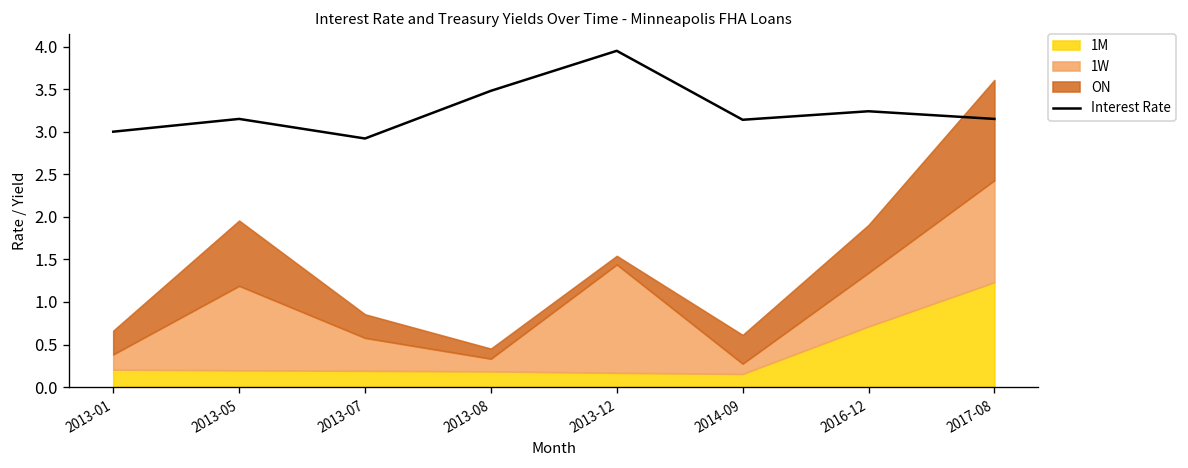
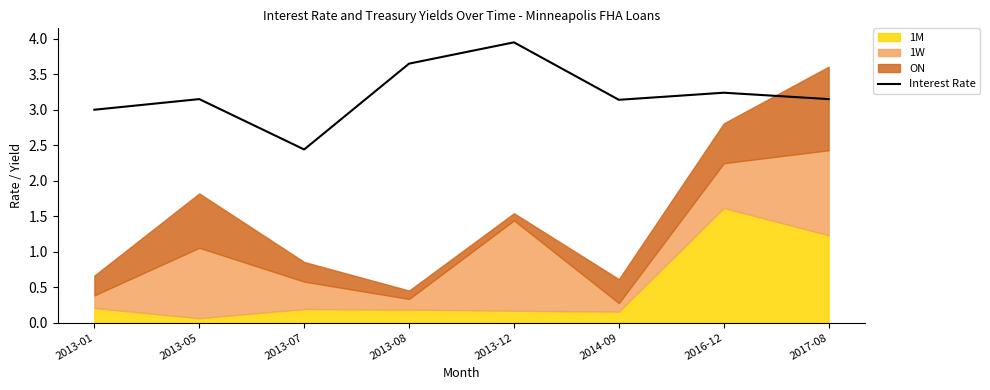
  {
    "Interest Rate": {
      "2013-01": 3.0,
      "2013-05": 3.2,
-     "2013-07": 2.9,
-     "2013-08": 3.5,
+     "2013-07": 2.4,
+     "2013-08": 3.7,
      "2013-12": 4.0,
      "2014-09": 3.1,
      "2016-12": 3.2,
      "2017-08": 3.2
    },
    "1M": {
      "2013-01": 0.2,
-     "2013-05": 0.2,
+     "2013-05": 0.1,
      "2013-07": 0.2,
      "2013-08": 0.2,
      "2013-12": 0.2,
      "2014-09": 0.2,
-     "2016-12": 0.7,
+     "2016-12": 1.6,
      "2017-08": 1.2
    },
    "1W": {
      "2013-01": 0.2,
      "2013-05": 1.0,
      "2013-07": 0.4,
      "2013-08": 0.1,
      "2013-12": 1.3,
      "2014-09": 0.1,
      "2016-12": 0.6,
      "2017-08": 1.2
    },
    "ON": {
      "2013-01": 0.3,
      "2013-05": 0.8,
      "2013-07": 0.3,
      "2013-08": 0.1,
      "2013-12": 0.1,
      "2014-09": 0.3,
      "2016-12": 0.6,
      "2017-08": 1.2
    }
  }
